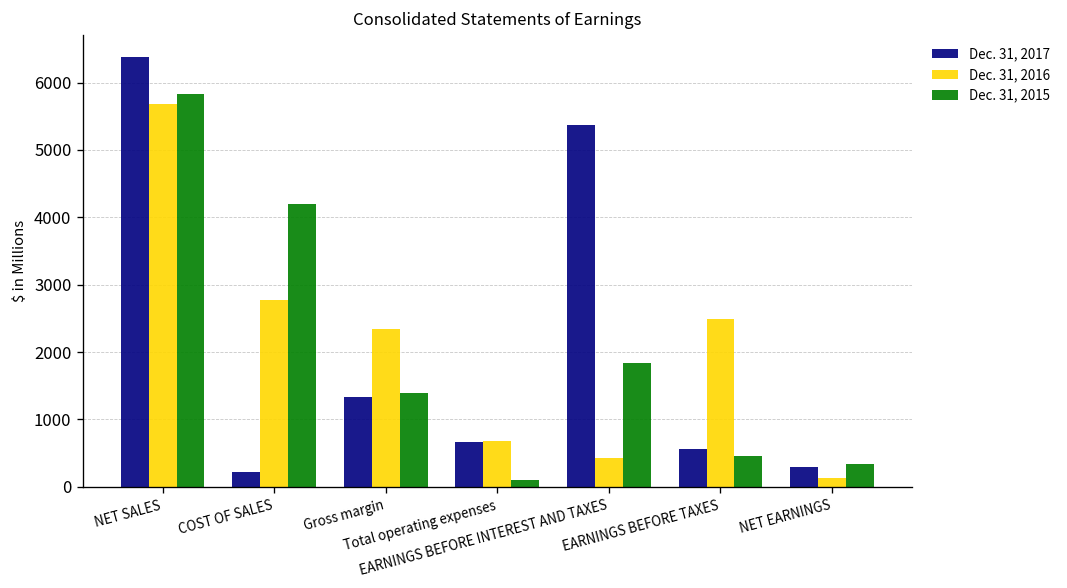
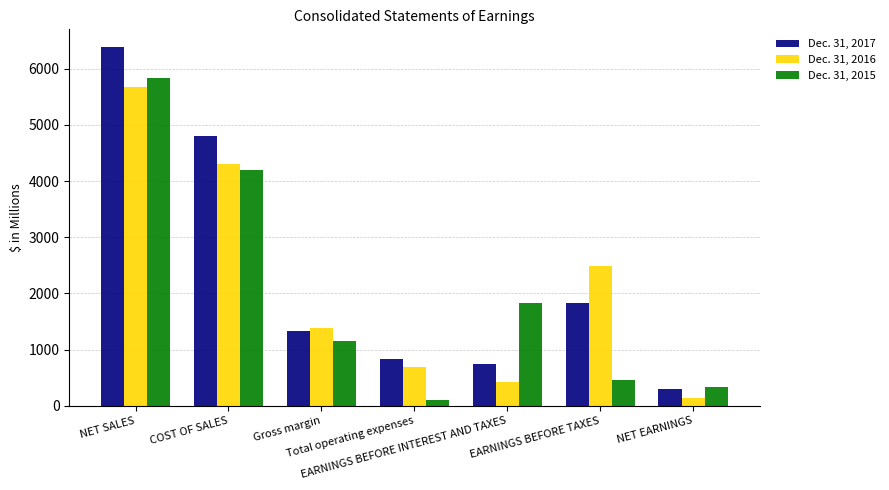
  {
    "Dec. 31, 2017": {
      "NET SALES": 6400,
-     "COST OF SALES": 200,
+     "COST OF SALES": 4800,
      "Gross margin": 1300,
-     "Total operating expenses": 700,
-     "EARNINGS BEFORE INTEREST AND TAXES": 5400,
-     "EARNINGS BEFORE TAXES": 600,
+     "Total operating expenses": 800,
+     "EARNINGS BEFORE INTEREST AND TAXES": 700,
+     "EARNINGS BEFORE TAXES": 1800,
      "NET EARNINGS": 300
    },
    "Dec. 31, 2016": {
      "NET SALES": 5700,
-     "COST OF SALES": 2800,
-     "Gross margin": 2300,
+     "COST OF SALES": 4300,
+     "Gross margin": 1400,
      "Total operating expenses": 700,
      "EARNINGS BEFORE INTEREST AND TAXES": 400,
      "EARNINGS BEFORE TAXES": 2500,
      "NET EARNINGS": 100
    },
    "Dec. 31, 2015": {
      "NET SALES": 5800,
      "COST OF SALES": 4200,
-     "Gross margin": 1400,
+     "Gross margin": 1200,
      "Total operating expenses": 100,
      "EARNINGS BEFORE INTEREST AND TAXES": 1800,
      "EARNINGS BEFORE TAXES": 500,
      "NET EARNINGS": 300
    }
  }
